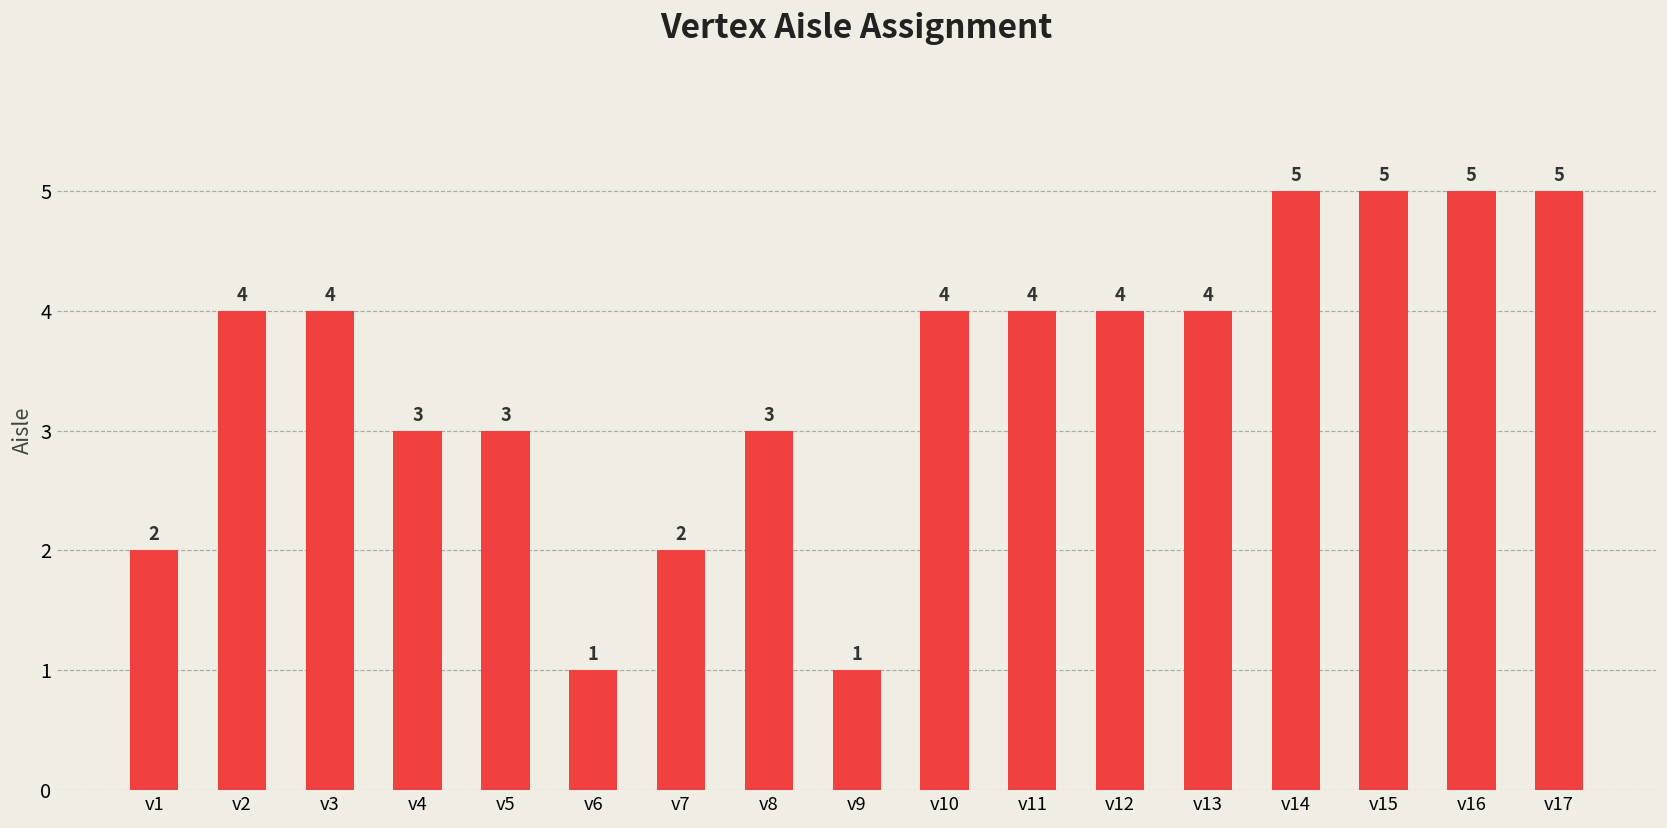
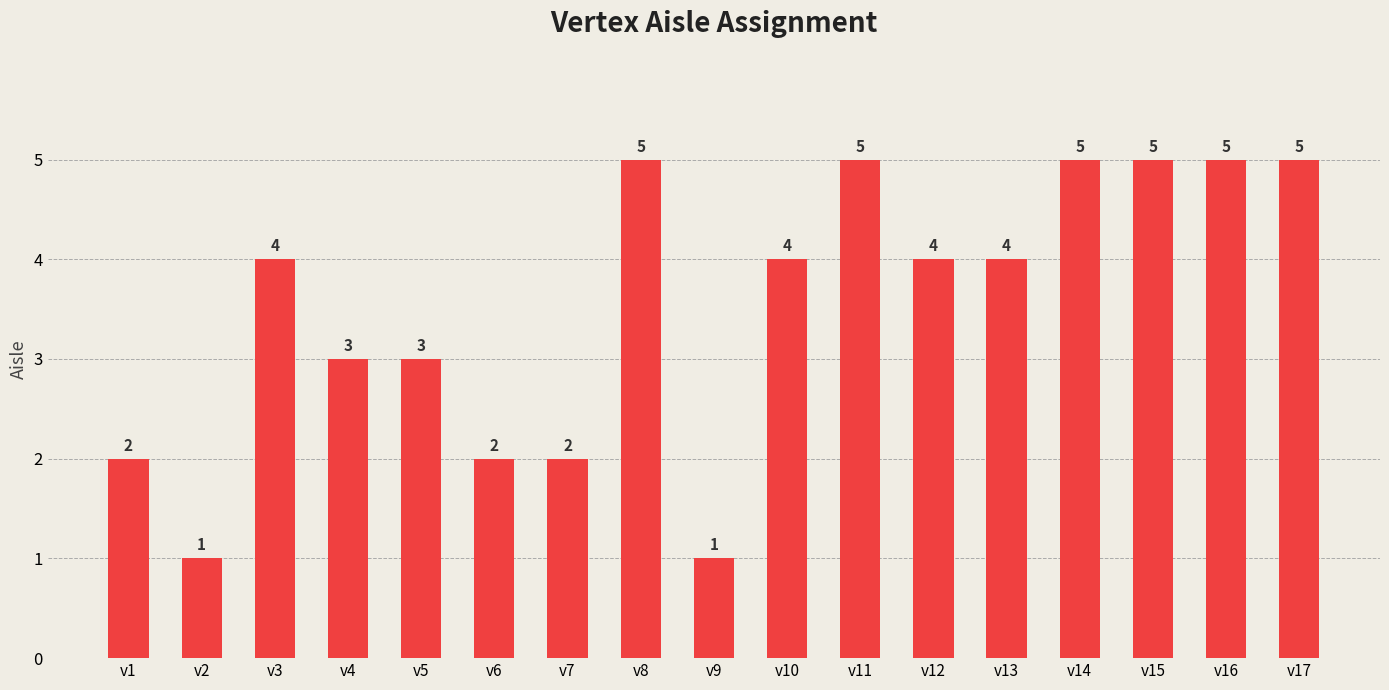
  {
    "v1": 2,
-   "v2": 4,
+   "v2": 1,
    "v3": 4,
    "v4": 3,
    "v5": 3,
-   "v6": 1,
+   "v6": 2,
    "v7": 2,
-   "v8": 3,
+   "v8": 5,
    "v9": 1,
    "v10": 4,
-   "v11": 4,
+   "v11": 5,
    "v12": 4,
    "v13": 4,
    "v14": 5,
    "v15": 5,
    "v16": 5,
    "v17": 5
  }
